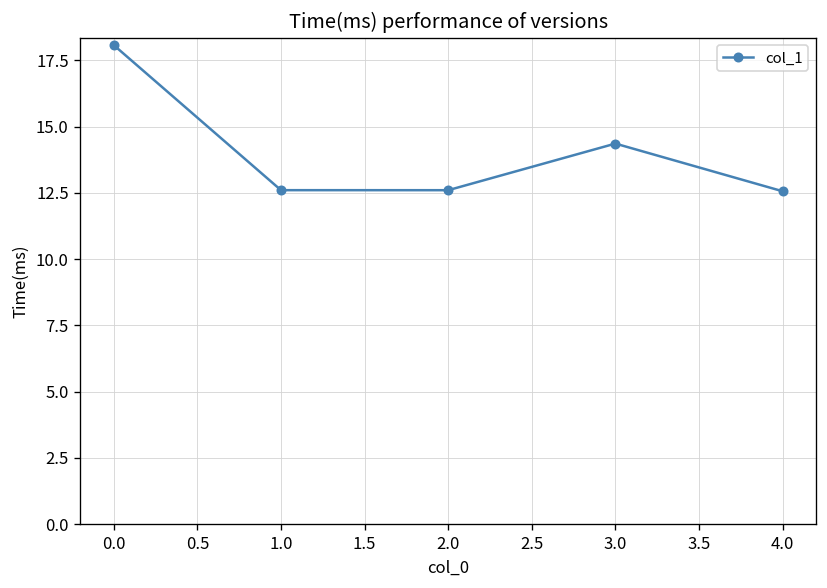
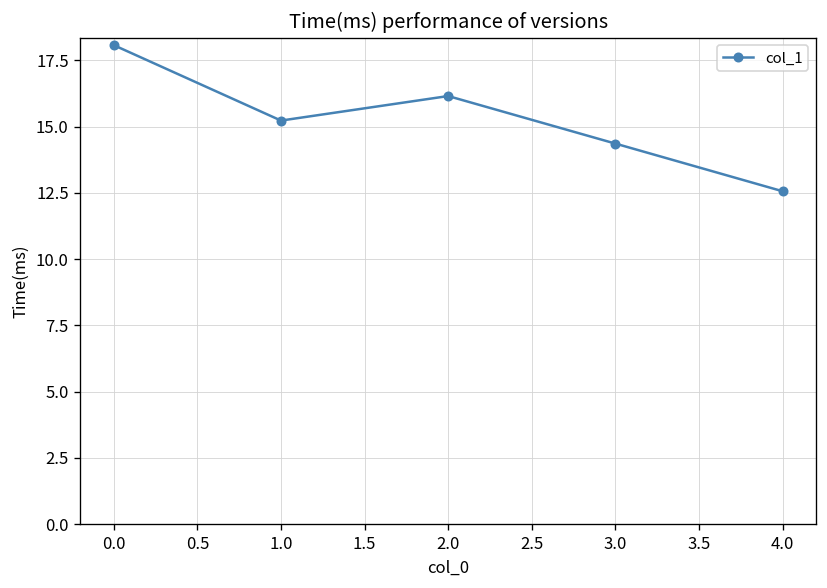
  {
    "0.0": 18.1,
-   "1.0": 12.6,
-   "2.0": 12.6,
+   "1.0": 15.2,
+   "2.0": 16.2,
    "3.0": 14.4,
    "4.0": 12.6
  }
